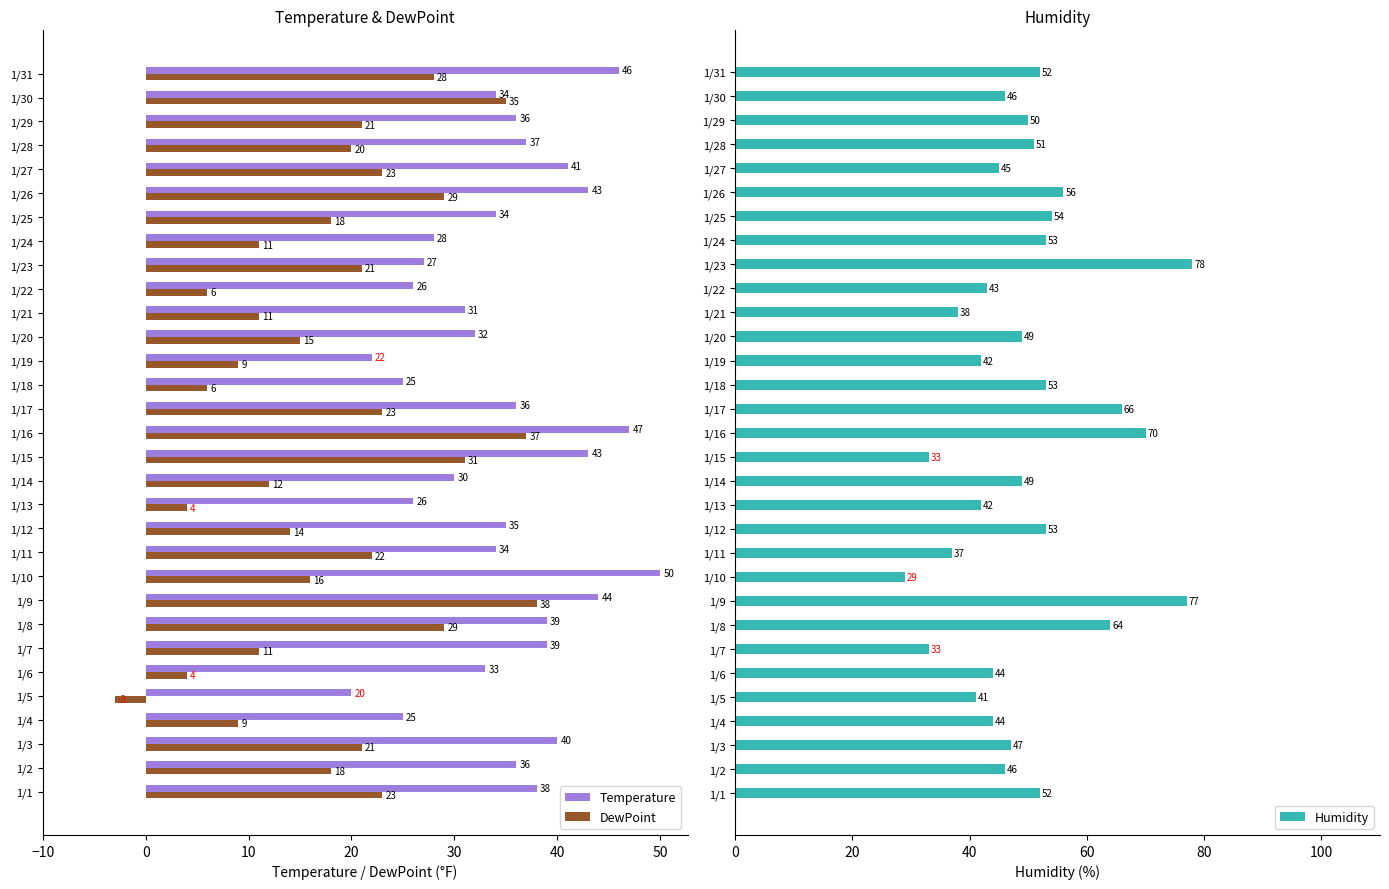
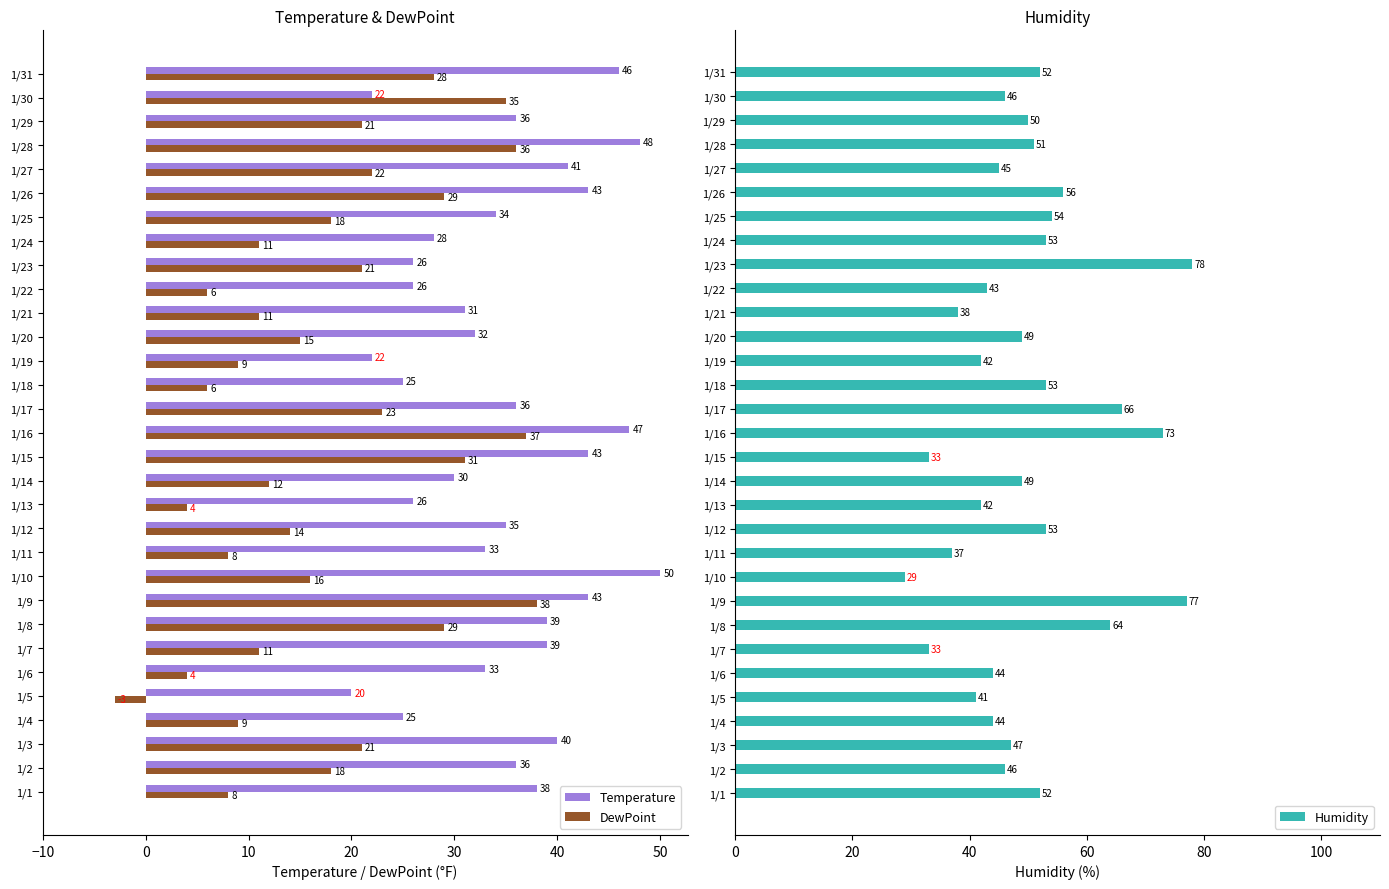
  {
    "Temperature & DewPoint": {
      "Temperature": {
        "1/31": 46,
-       "1/30": 34,
+       "1/30": 22,
        "1/29": 36,
-       "1/28": 37,
+       "1/28": 48,
        "1/27": 41,
        "1/26": 43,
        "1/25": 34,
        "1/24": 28,
-       "1/23": 27,
+       "1/23": 26,
        "1/22": 26,
        "1/21": 31,
        "1/20": 32,
        "1/19": 22,
        "1/18": 25,
        "1/17": 36,
        "1/16": 47,
        "1/15": 43,
        "1/14": 30,
        "1/13": 26,
        "1/12": 35,
-       "1/11": 34,
+       "1/11": 33,
        "1/10": 50,
-       "1/9": 44,
+       "1/9": 43,
        "1/8": 39,
        "1/7": 39,
        "1/6": 33,
        "1/5": 20,
        "1/4": 25,
        "1/3": 40,
        "1/2": 36,
        "1/1": 38
      },
      "DewPoint": {
        "1/31": 28,
        "1/30": 35,
        "1/29": 21,
-       "1/28": 20,
-       "1/27": 23,
+       "1/28": 36,
+       "1/27": 22,
        "1/26": 29,
        "1/25": 18,
        "1/24": 11,
        "1/23": 21,
        "1/22": 6,
        "1/21": 11,
        "1/20": 15,
        "1/19": 9,
        "1/18": 6,
        "1/17": 23,
        "1/16": 37,
        "1/15": 31,
        "1/14": 12,
        "1/13": 4,
        "1/12": 14,
-       "1/11": 22,
+       "1/11": 8,
        "1/10": 16,
        "1/9": 38,
        "1/8": 29,
        "1/7": 11,
        "1/6": 4,
        "1/5": -3,
        "1/4": 9,
        "1/3": 21,
        "1/2": 18,
-       "1/1": 23
+       "1/1": 8
      }
    },
    "Humidity": {
      "1/31": 52,
      "1/30": 46,
      "1/29": 50,
      "1/28": 51,
      "1/27": 45,
      "1/26": 56,
      "1/25": 54,
      "1/24": 53,
      "1/23": 78,
      "1/22": 43,
      "1/21": 38,
      "1/20": 49,
      "1/19": 42,
      "1/18": 53,
      "1/17": 66,
-     "1/16": 70,
+     "1/16": 73,
      "1/15": 33,
      "1/14": 49,
      "1/13": 42,
      "1/12": 53,
      "1/11": 37,
      "1/10": 29,
      "1/9": 77,
      "1/8": 64,
      "1/7": 33,
      "1/6": 44,
      "1/5": 41,
      "1/4": 44,
      "1/3": 47,
      "1/2": 46,
      "1/1": 52
    }
  }
